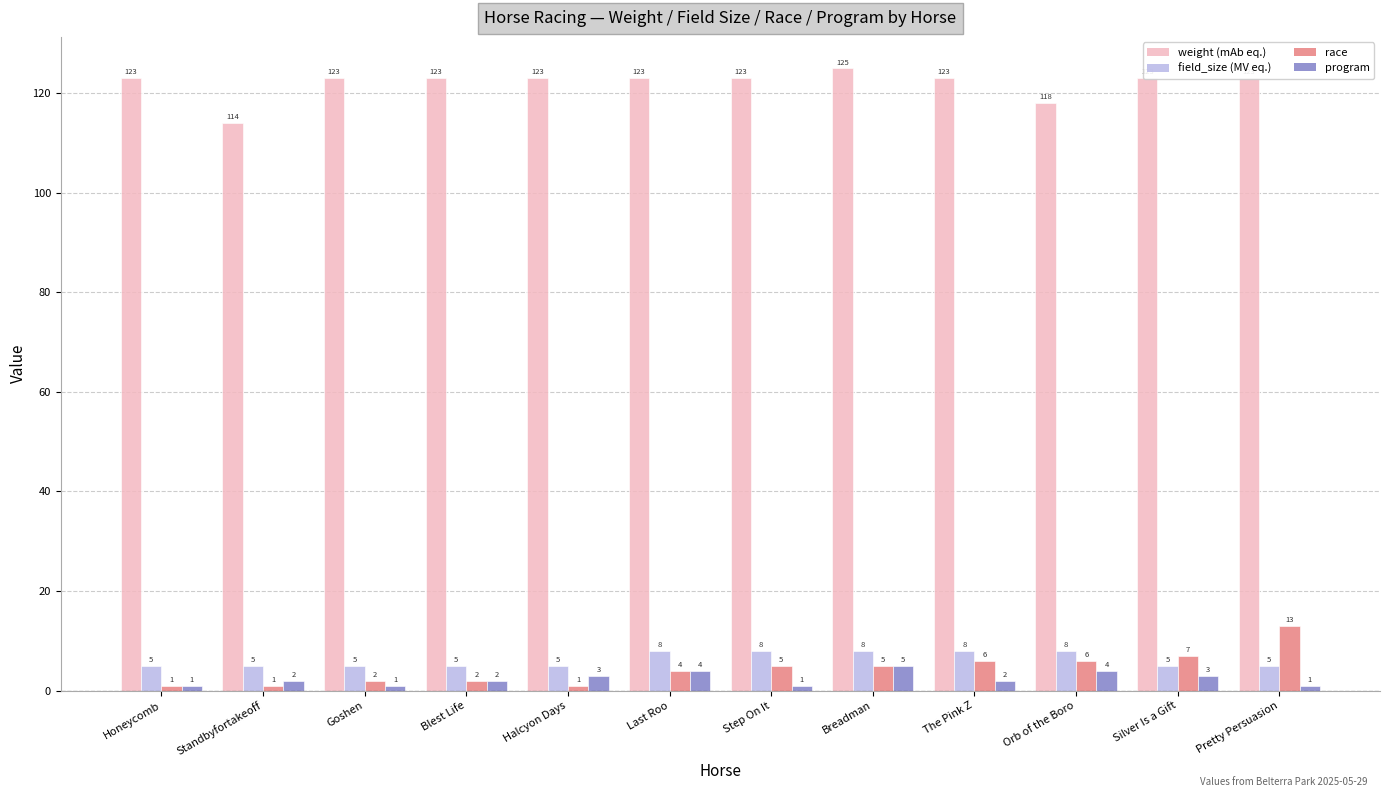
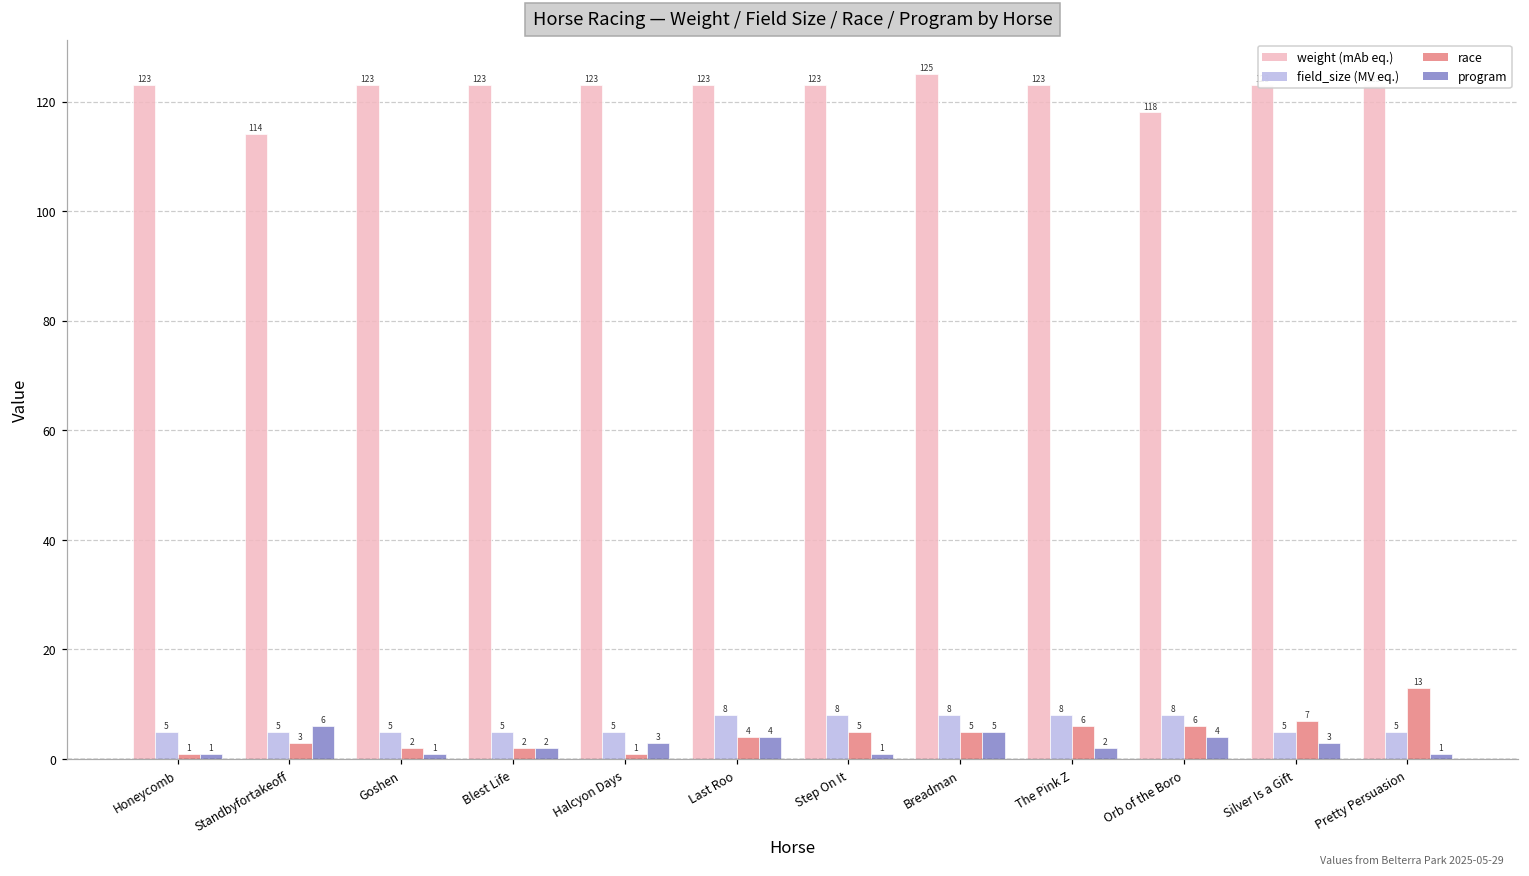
  {
    "race": {
      "Honeycomb": 1,
-     "Standbyfortakeoff": 1,
+     "Standbyfortakeoff": 3,
      "Goshen": 2,
      "Blest Life": 2,
      "Halcyon Days": 1,
      "Last Roo": 4,
      "Step On It": 5,
      "Breadman": 5,
      "The Pink Z": 6,
      "Orb of the Boro": 6,
      "Silver Is a Gift": 7,
      "Pretty Persuasion": 13
    },
    "program": {
      "Honeycomb": 1,
-     "Standbyfortakeoff": 2,
+     "Standbyfortakeoff": 6,
      "Goshen": 1,
      "Blest Life": 2,
      "Halcyon Days": 3,
      "Last Roo": 4,
      "Step On It": 1,
      "Breadman": 5,
      "The Pink Z": 2,
      "Orb of the Boro": 4,
      "Silver Is a Gift": 3,
      "Pretty Persuasion": 1
    }
  }
